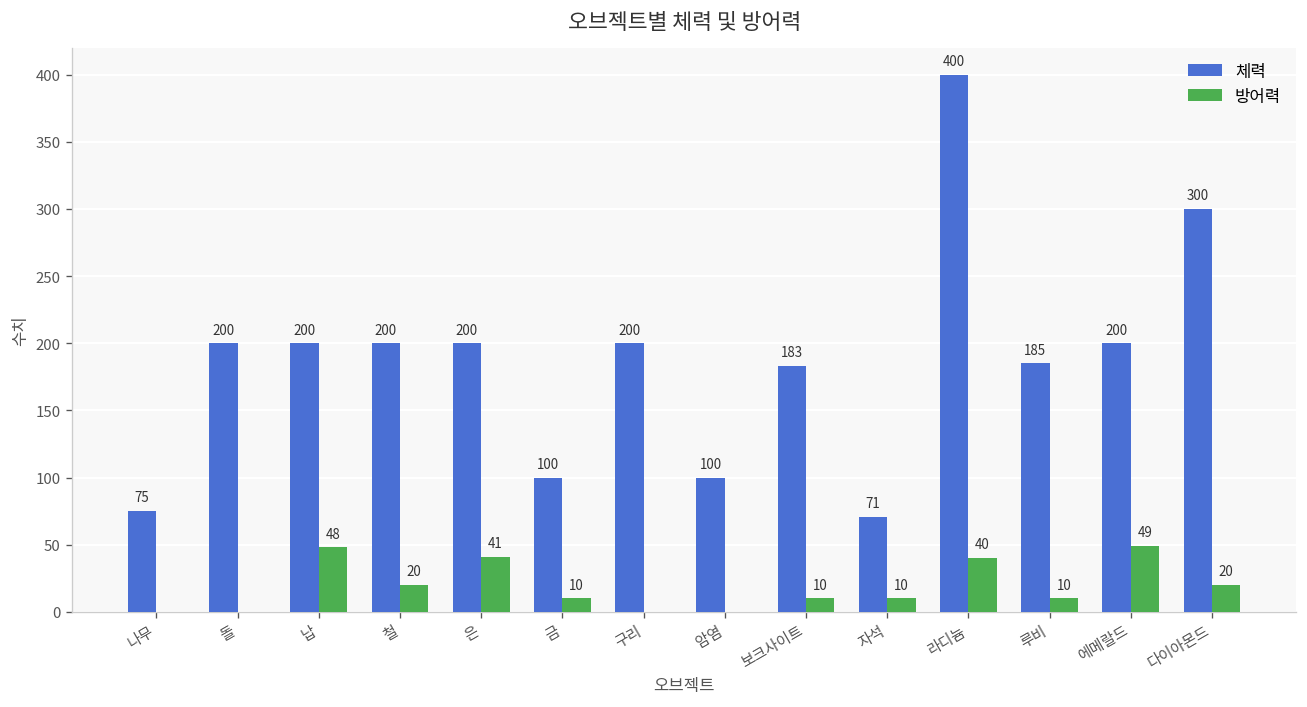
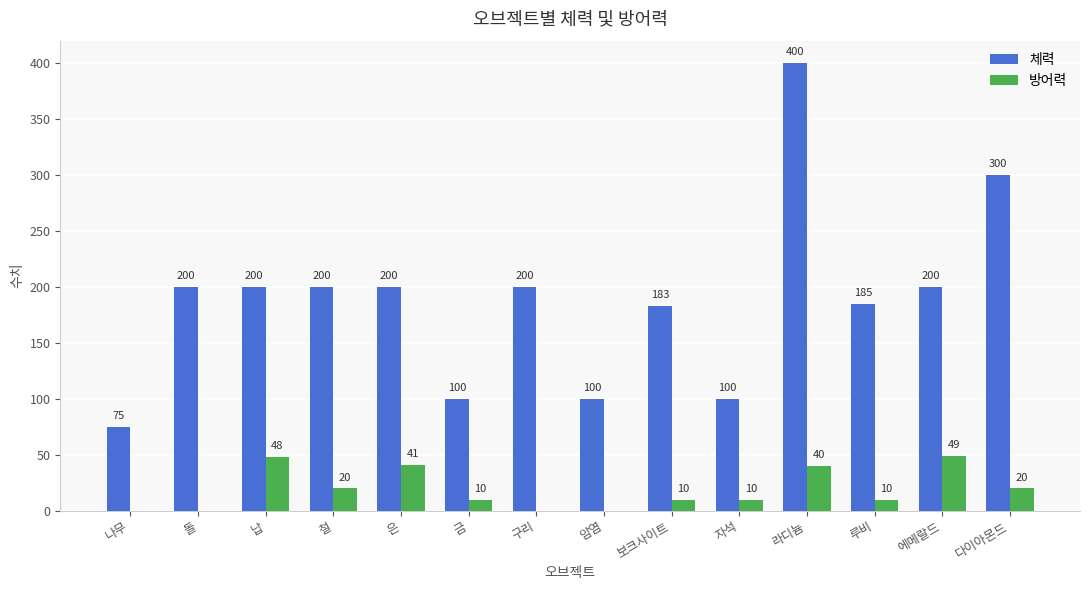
  {
    "체력": {
      "나무": 75,
      "돌": 200,
      "납": 200,
      "철": 200,
      "은": 200,
      "금": 100,
      "구리": 200,
      "암염": 100,
      "보크사이트": 183,
-     "자석": 71,
+     "자석": 100,
      "라디늄": 400,
      "루비": 185,
      "에메랄드": 200,
      "다이아몬드": 300
    },
    "방어력": {
      "납": 48,
      "철": 20,
      "은": 41,
      "금": 10,
      "보크사이트": 10,
      "자석": 10,
      "라디늄": 40,
      "루비": 10,
      "에메랄드": 49,
      "다이아몬드": 20
    }
  }
